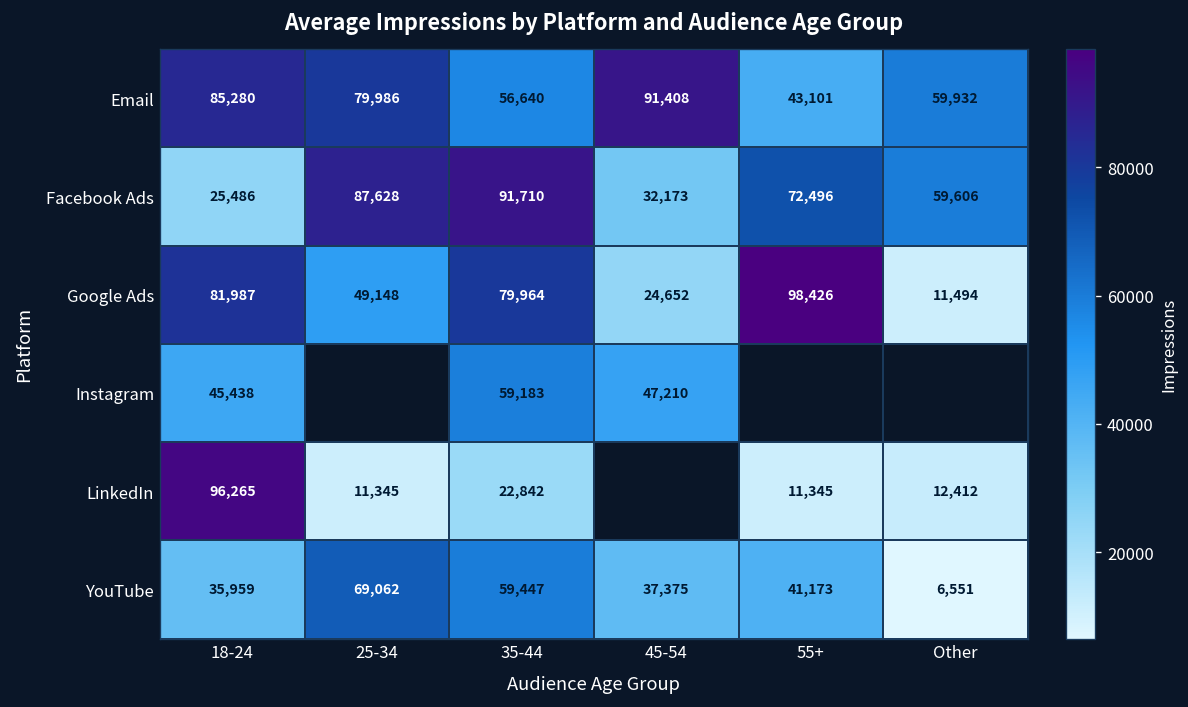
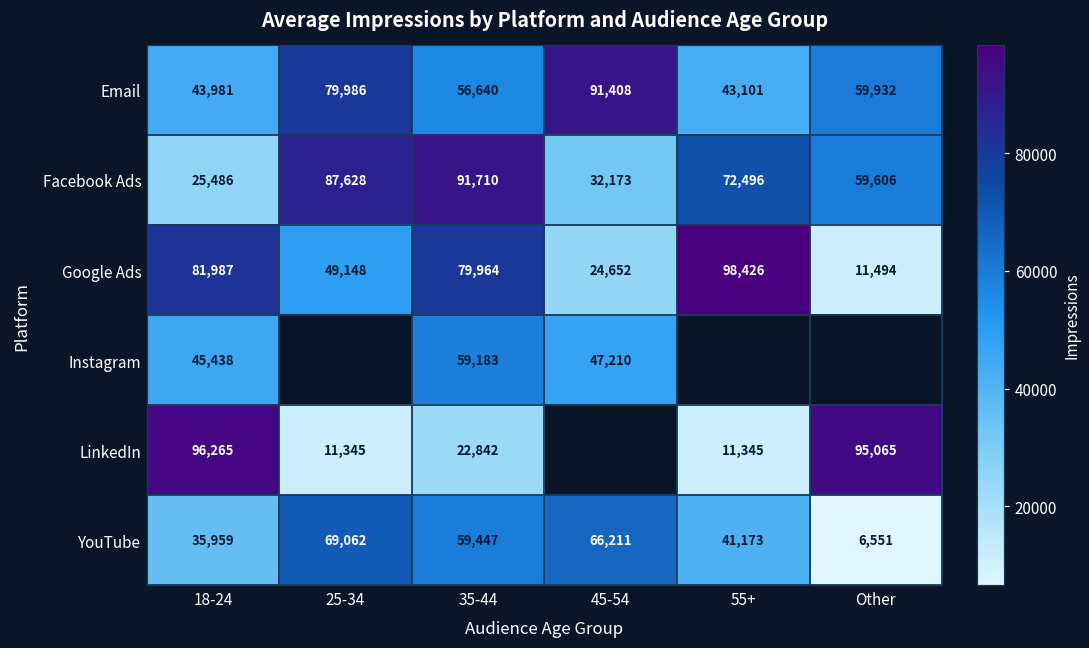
  {
    "Email": {
-     "18-24": "85,280",
+     "18-24": "43,981",
      "25-34": "79,986",
      "35-44": "56,640",
      "45-54": "91,408",
      "55+": "43,101",
      "Other": "59,932"
    },
    "Facebook Ads": {
      "18-24": "25,486",
      "25-34": "87,628",
      "35-44": "91,710",
      "45-54": "32,173",
      "55+": "72,496",
      "Other": "59,606"
    },
    "Google Ads": {
      "18-24": "81,987",
      "25-34": "49,148",
      "35-44": "79,964",
      "45-54": "24,652",
      "55+": "98,426",
      "Other": "11,494"
    },
    "Instagram": {
      "18-24": "45,438",
      "35-44": "59,183",
      "45-54": "47,210"
    },
    "LinkedIn": {
      "18-24": "96,265",
      "25-34": "11,345",
      "35-44": "22,842",
      "55+": "11,345",
-     "Other": "12,412"
+     "Other": "95,065"
    },
    "YouTube": {
      "18-24": "35,959",
      "25-34": "69,062",
      "35-44": "59,447",
-     "45-54": "37,375",
+     "45-54": "66,211",
      "55+": "41,173",
      "Other": "6,551"
    }
  }
